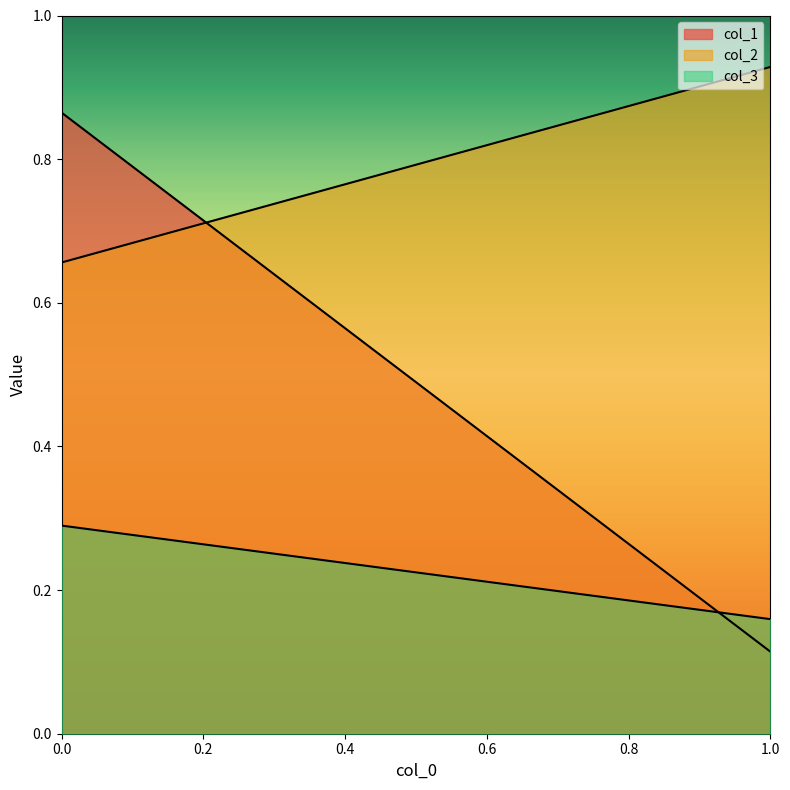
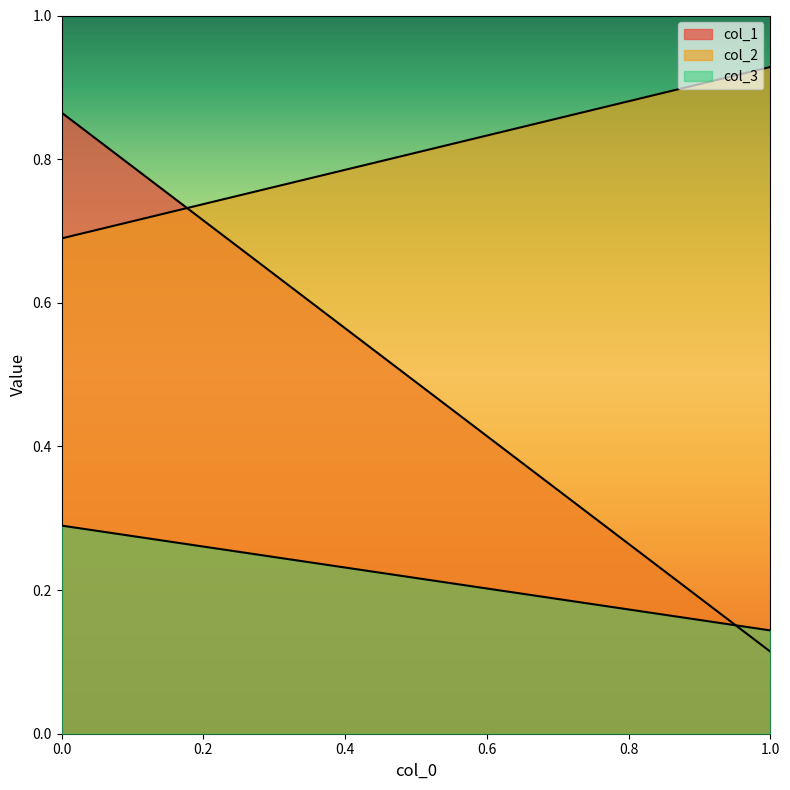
  {
    "col_1": {
      "0.0": 0.86,
      "1.0": 0.11
    },
    "col_2": {
-     "0.0": 0.66,
+     "0.0": 0.69,
      "1.0": 0.93
    },
    "col_3": {
      "0.0": 0.29,
-     "1.0": 0.16
+     "1.0": 0.14
    }
  }
